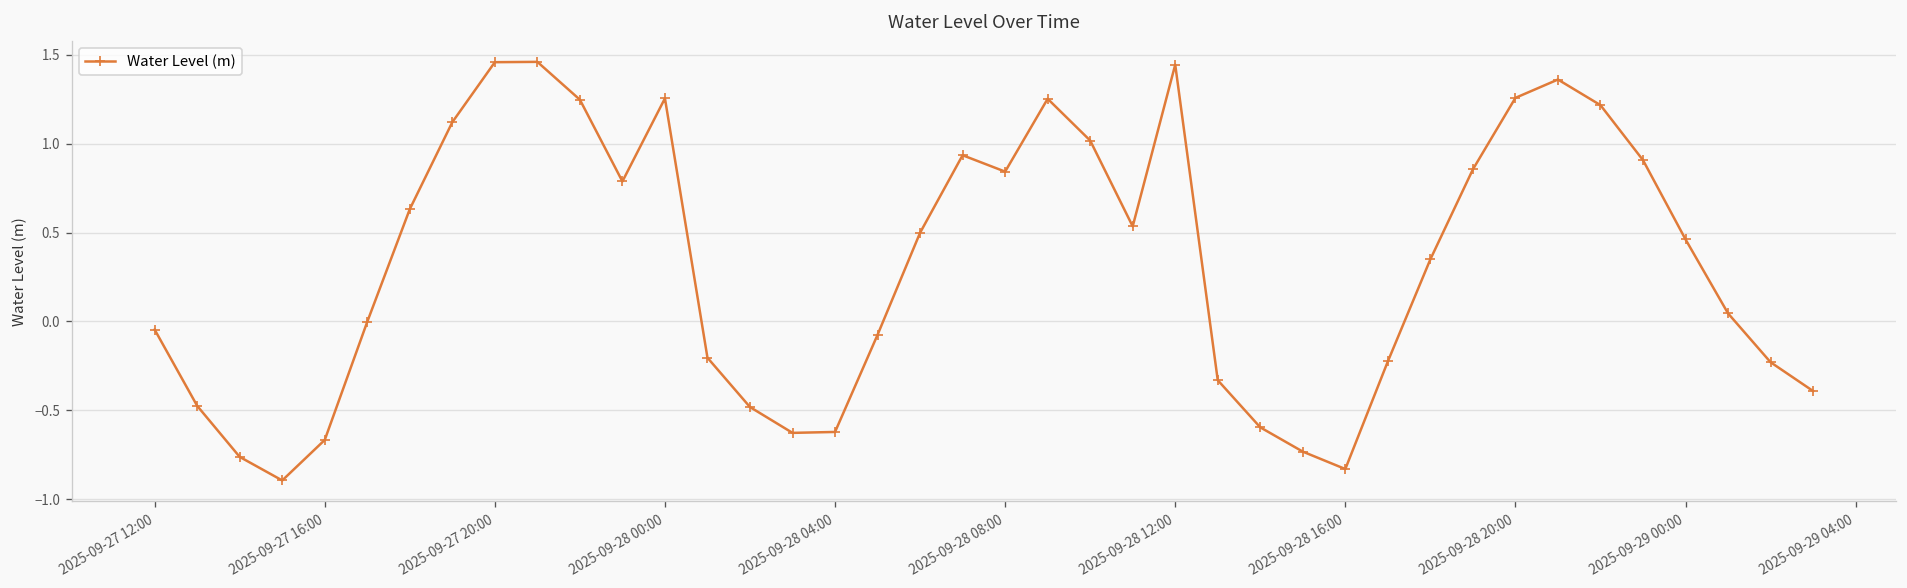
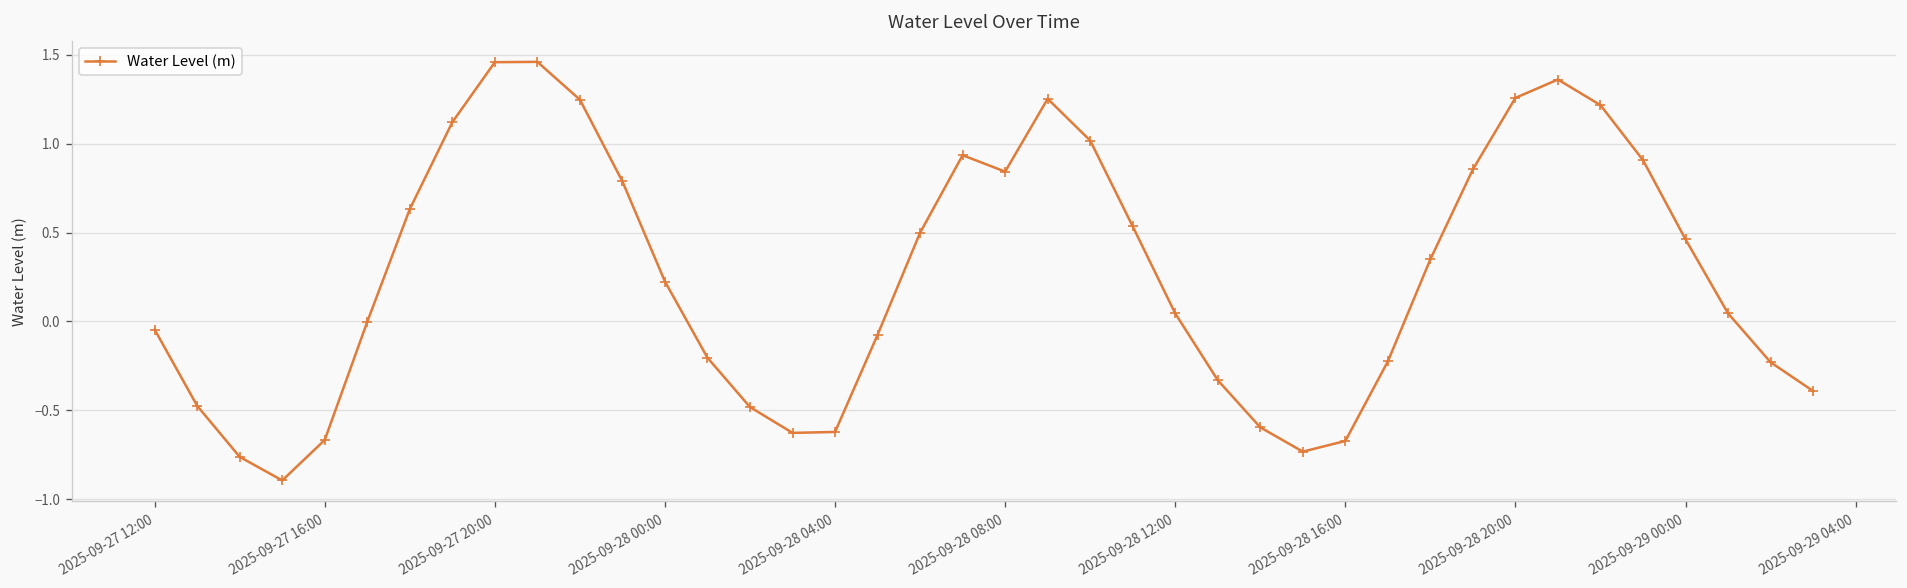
  {
    "2025-09-27 12:00": -0.05,
    "2025-09-27 16:00": -0.67,
    "2025-09-27 20:00": 1.46,
-   "2025-09-28 00:00": 1.26,
+   "2025-09-28 00:00": 0.22,
    "2025-09-28 04:00": -0.62,
    "2025-09-28 08:00": 0.84,
-   "2025-09-28 12:00": 1.45,
-   "2025-09-28 16:00": -0.83,
+   "2025-09-28 12:00": 0.04,
+   "2025-09-28 16:00": -0.67,
    "2025-09-28 20:00": 1.26,
    "2025-09-29 00:00": 0.46
  }
